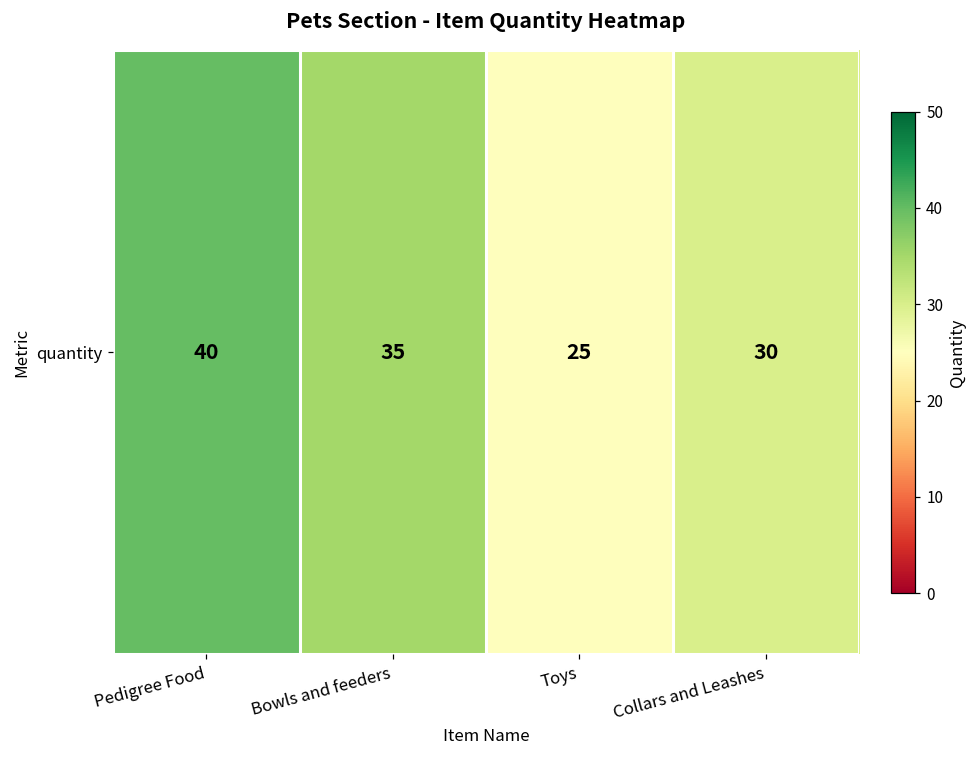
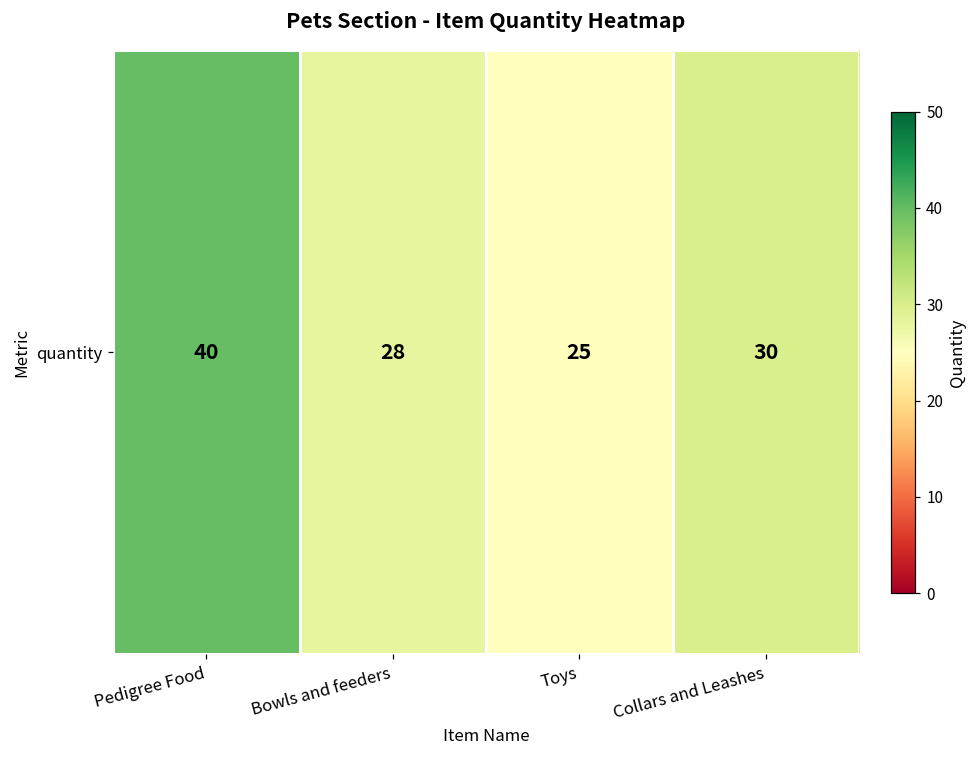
  {
    "quantity": {
      "Pedigree Food": 40,
-     "Bowls and feeders": 35,
+     "Bowls and feeders": 28,
      "Toys": 25,
      "Collars and Leashes": 30
    }
  }
